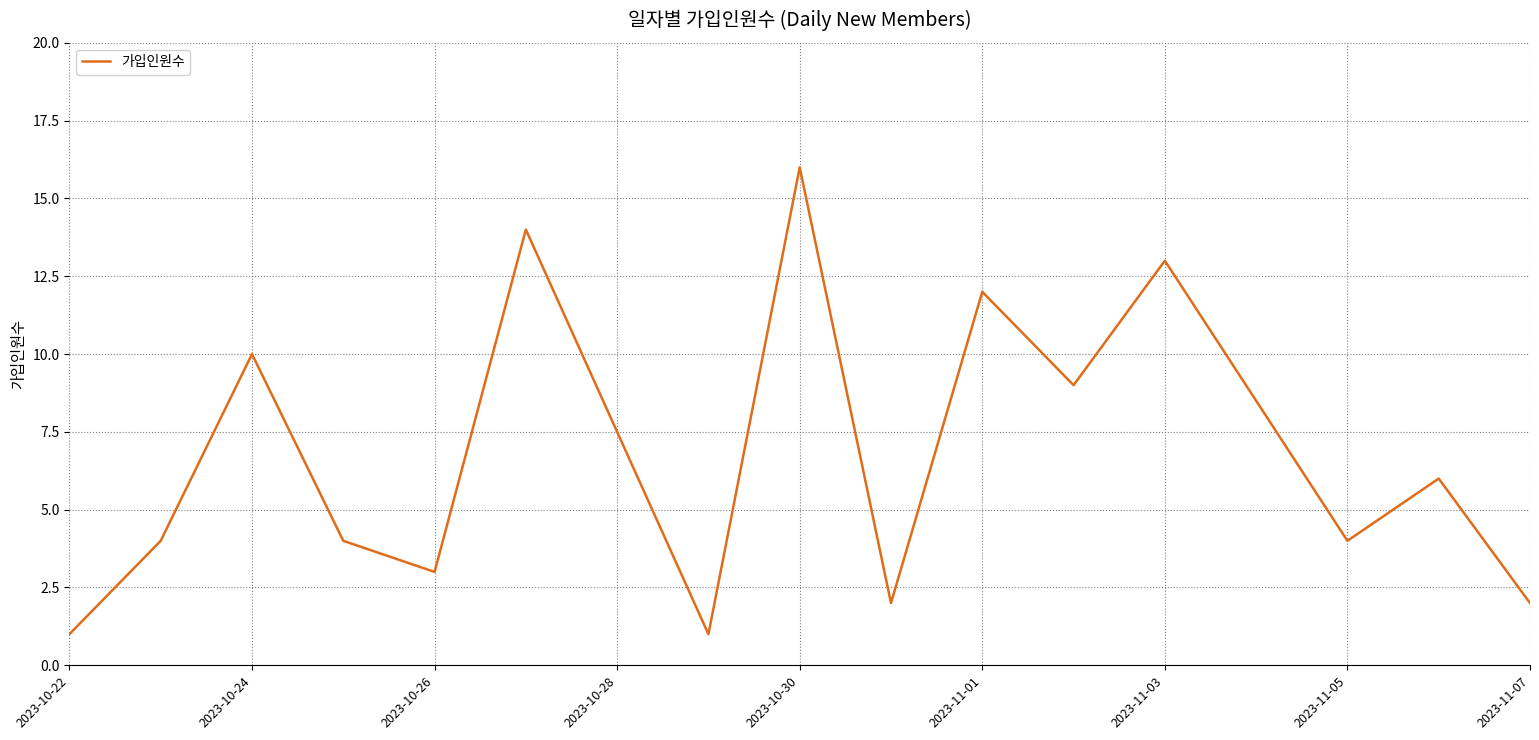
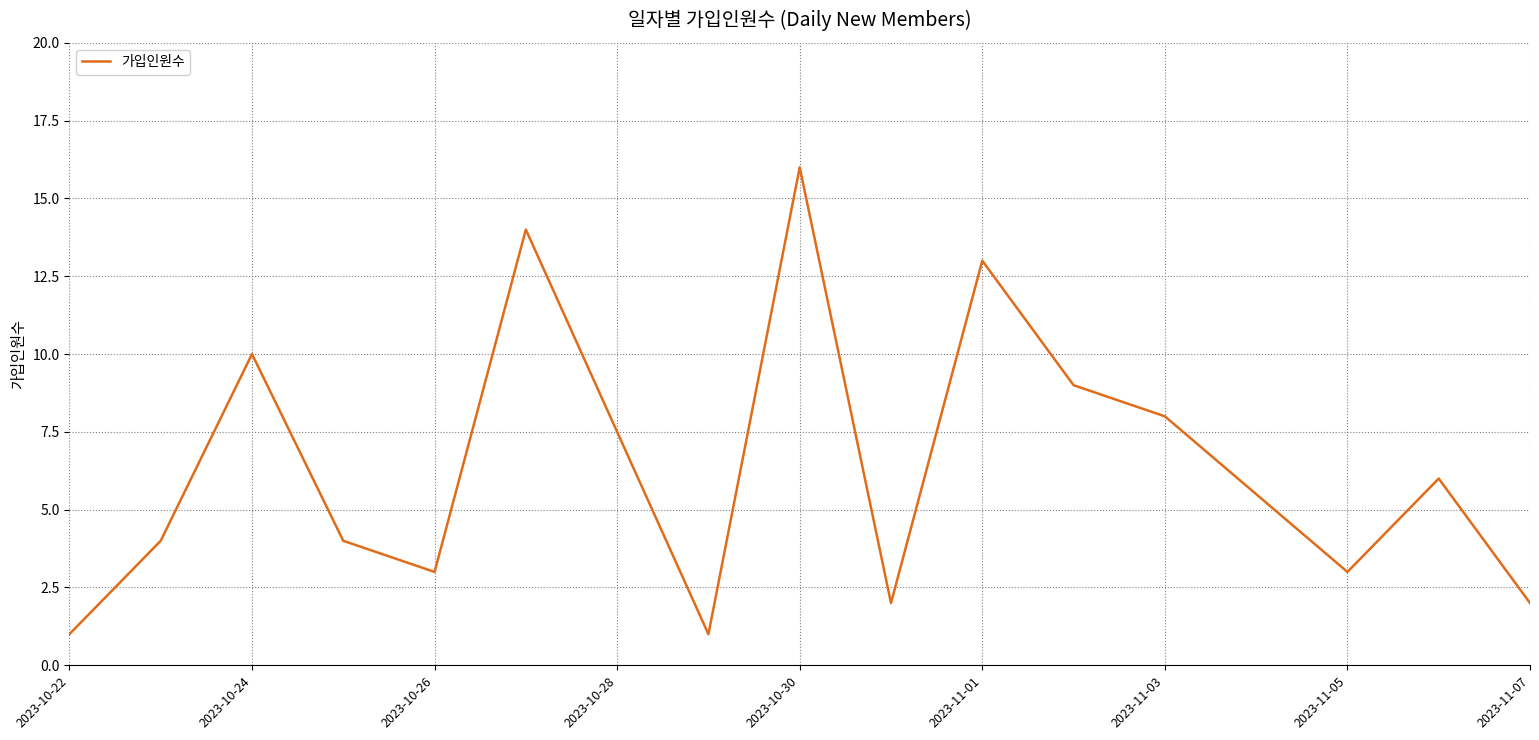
  {
    "2023-10-22": 1,
    "2023-10-24": 10,
    "2023-10-26": 3,
    "2023-10-30": 16,
-   "2023-11-01": 12,
-   "2023-11-03": 13,
-   "2023-11-05": 4,
+   "2023-11-01": 13,
+   "2023-11-03": 8,
+   "2023-11-05": 3,
    "2023-11-07": 2
  }
